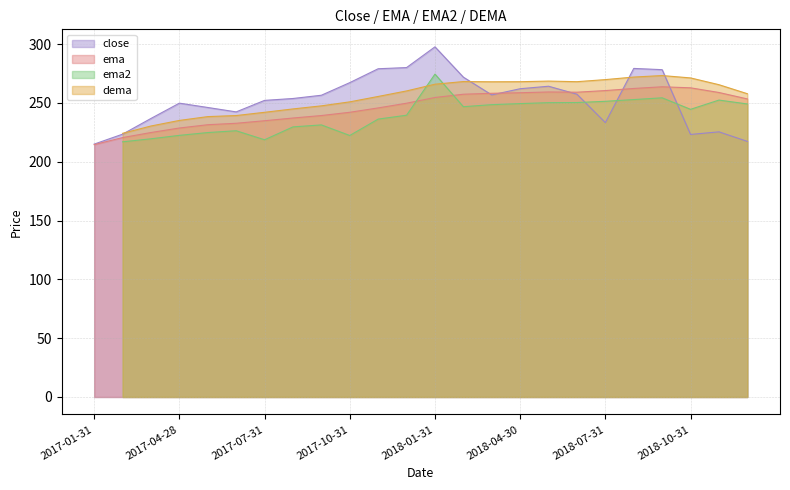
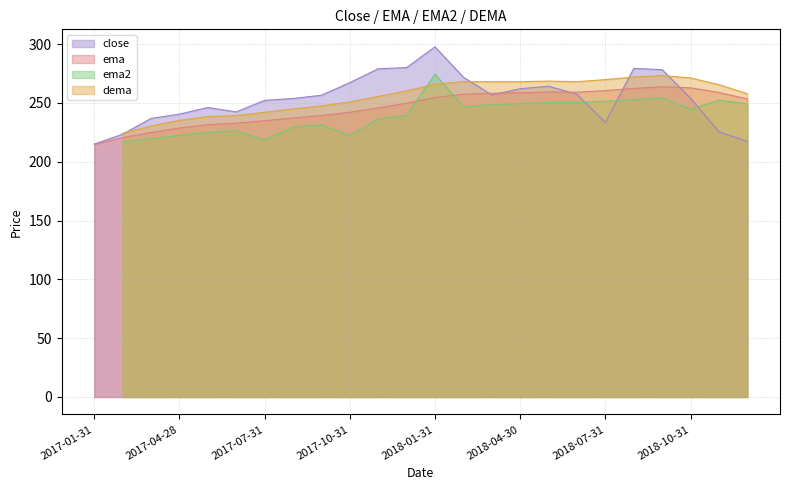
  {
    "close": {
-     "2017-04-28": 250,
+     "2017-04-28": 240,
      "2017-07-31": 252,
      "2017-10-31": 267,
      "2018-01-31": 298,
      "2018-04-30": 262,
      "2018-07-31": 233,
-     "2018-10-31": 223
+     "2018-10-31": 254
    },
    "ema2": {
      "2017-04-28": 222,
      "2017-07-31": 219,
      "2017-10-31": 222,
      "2018-01-31": 274,
      "2018-04-30": 249,
      "2018-07-31": 251,
      "2018-10-31": 245
    }
  }
